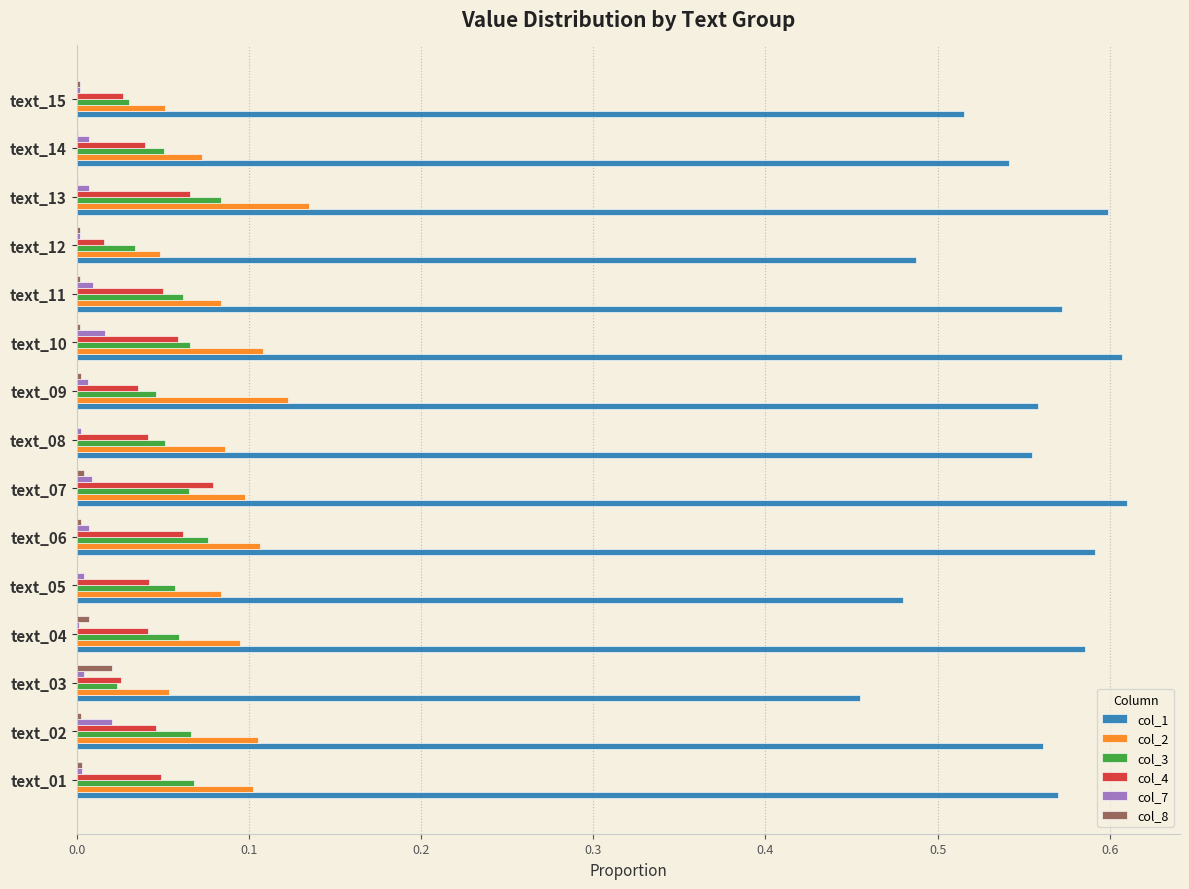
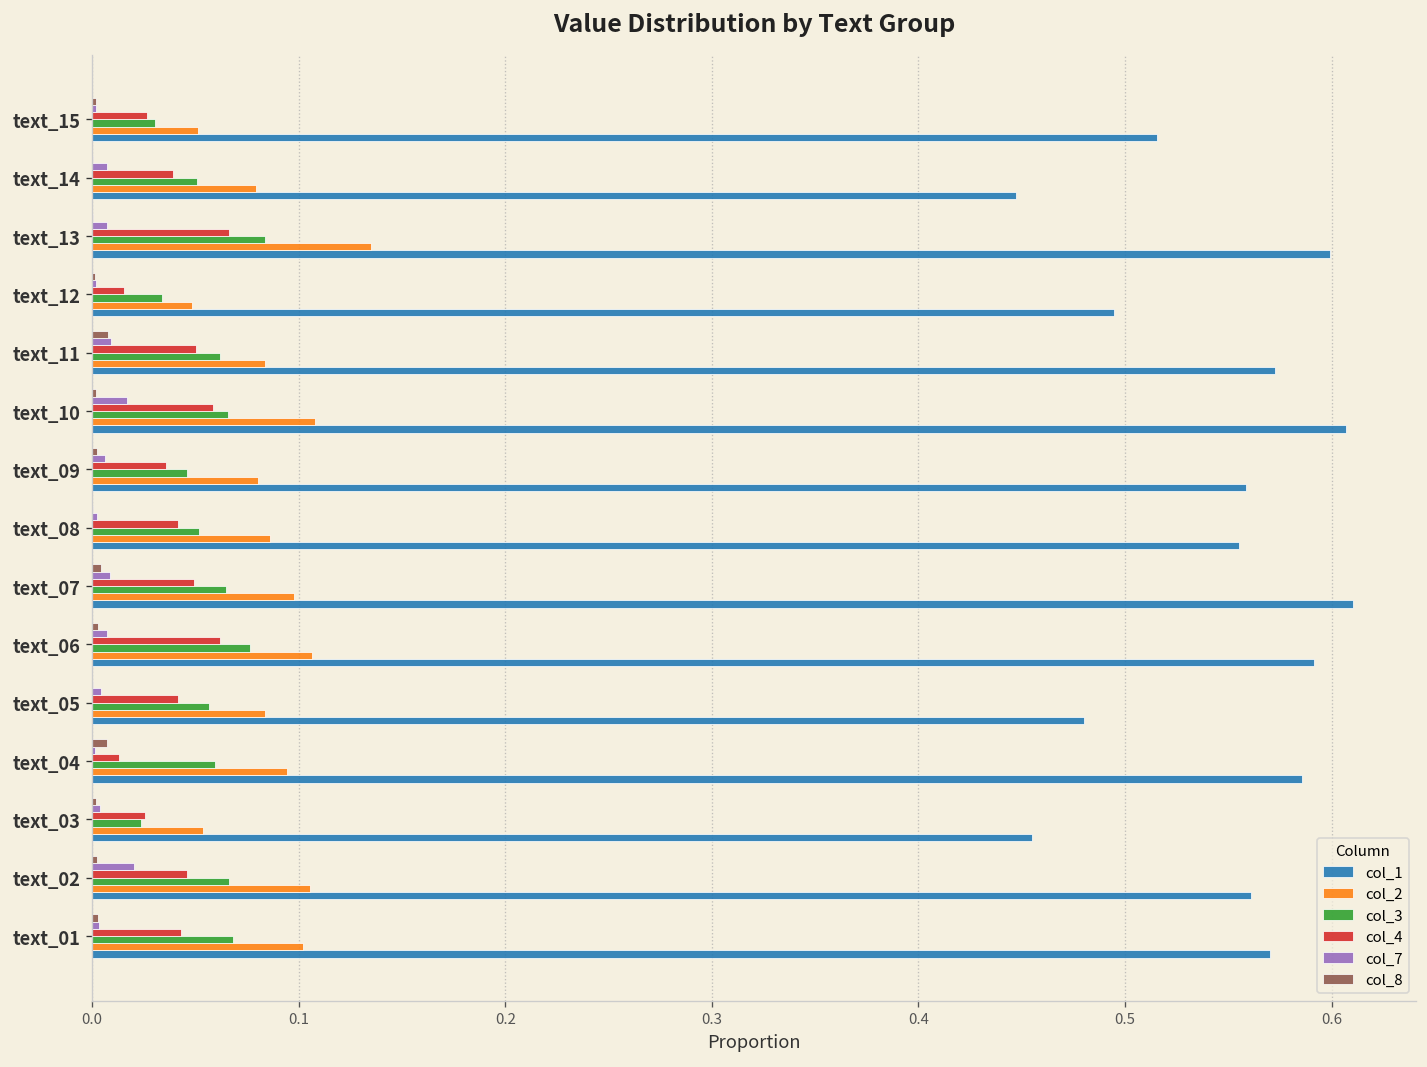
  {
    "col_1": {
      "text_15": 0.515,
-     "text_14": 0.541,
+     "text_14": 0.447,
      "text_13": 0.599,
-     "text_12": 0.487,
+     "text_12": 0.495,
      "text_11": 0.573,
      "text_10": 0.607,
      "text_09": 0.558,
      "text_08": 0.555,
      "text_07": 0.610,
      "text_06": 0.591,
      "text_05": 0.480,
      "text_04": 0.585,
      "text_03": 0.455,
      "text_02": 0.561,
      "text_01": 0.570
    },
    "col_2": {
      "text_15": 0.051,
-     "text_14": 0.072,
+     "text_14": 0.079,
      "text_13": 0.135,
      "text_12": 0.048,
      "text_11": 0.084,
      "text_10": 0.108,
-     "text_09": 0.123,
+     "text_09": 0.081,
      "text_08": 0.086,
      "text_07": 0.098,
      "text_06": 0.106,
      "text_05": 0.084,
      "text_04": 0.095,
      "text_03": 0.054,
      "text_02": 0.105,
      "text_01": 0.102
    },
    "col_3": {
      "text_15": 0.030,
      "text_14": 0.051,
      "text_13": 0.084,
      "text_12": 0.034,
      "text_11": 0.062,
      "text_10": 0.066,
      "text_09": 0.046,
      "text_08": 0.052,
      "text_07": 0.065,
      "text_06": 0.076,
      "text_05": 0.057,
      "text_04": 0.059,
      "text_03": 0.024,
      "text_02": 0.066,
      "text_01": 0.068
    },
    "col_4": {
      "text_15": 0.027,
      "text_14": 0.039,
      "text_13": 0.066,
      "text_12": 0.016,
      "text_11": 0.050,
      "text_10": 0.059,
      "text_09": 0.036,
      "text_08": 0.041,
-     "text_07": 0.079,
+     "text_07": 0.049,
      "text_06": 0.062,
      "text_05": 0.042,
-     "text_04": 0.041,
+     "text_04": 0.013,
      "text_03": 0.026,
      "text_02": 0.046,
-     "text_01": 0.049
+     "text_01": 0.043
    },
    "col_7": {
      "text_15": 0.002,
      "text_14": 0.007,
      "text_13": 0.007,
      "text_12": 0.002,
      "text_11": 0.009,
      "text_10": 0.017,
      "text_09": 0.006,
      "text_08": 0.002,
      "text_07": 0.009,
      "text_06": 0.007,
      "text_05": 0.004,
      "text_04": 0.002,
      "text_03": 0.004,
      "text_02": 0.020,
      "text_01": 0.003
    },
    "col_8": {
      "text_15": 0.002,
      "text_12": 0.002,
-     "text_11": 0.002,
+     "text_11": 0.008,
      "text_10": 0.002,
      "text_09": 0.002,
      "text_07": 0.004,
      "text_06": 0.003,
      "text_04": 0.007,
-     "text_03": 0.020,
+     "text_03": 0.002,
      "text_02": 0.002,
      "text_01": 0.003
    }
  }
